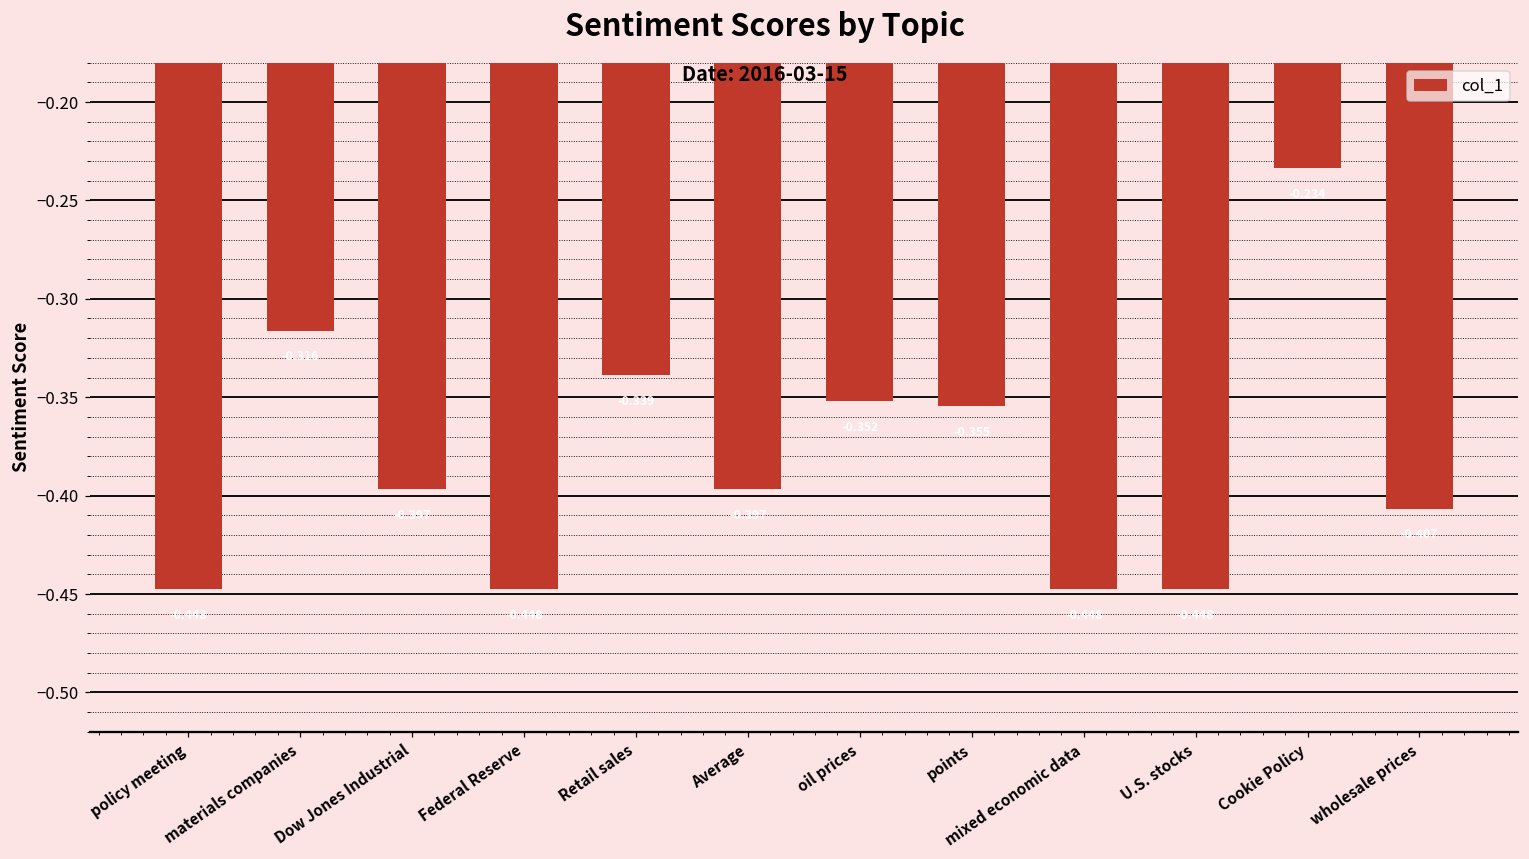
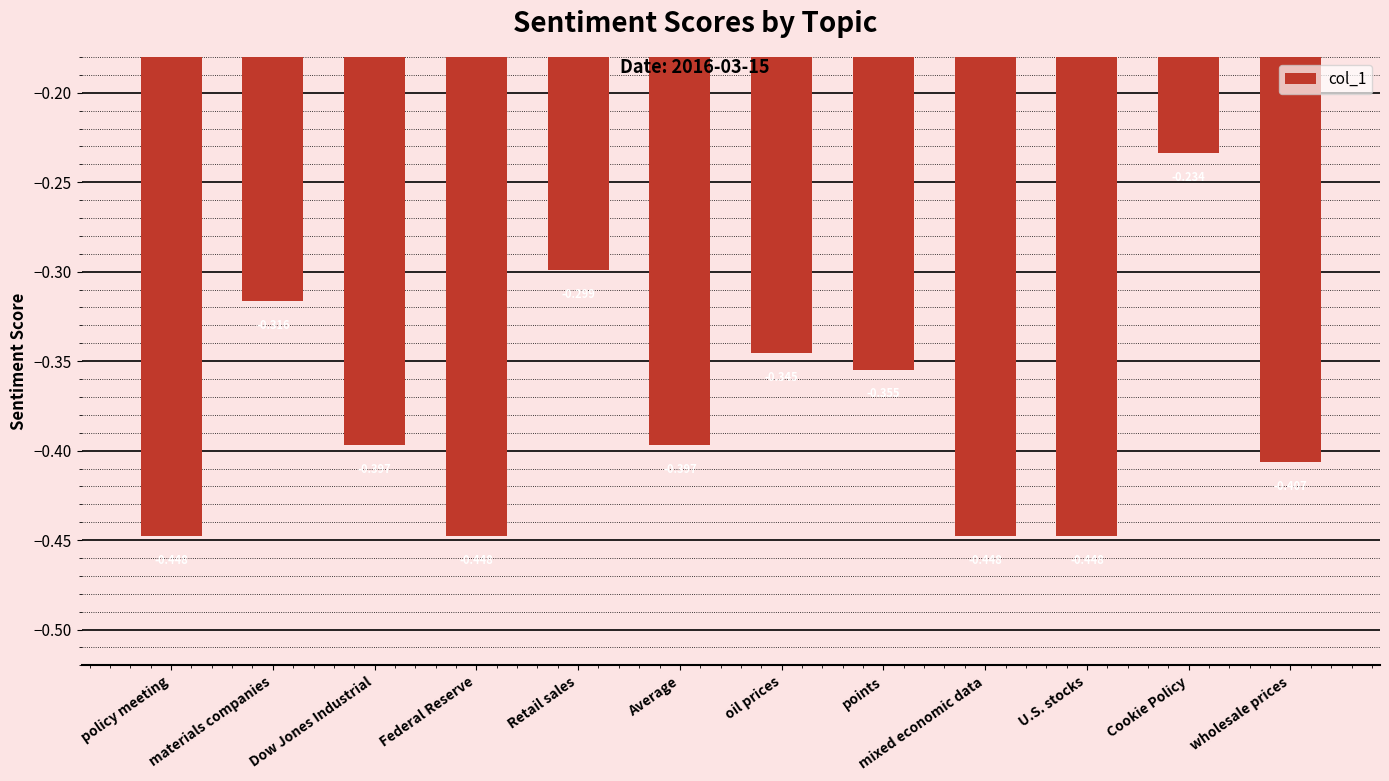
  {
    "policy meeting": -0.448,
    "materials companies": -0.316,
    "Dow Jones Industrial": -0.397,
    "Federal Reserve": -0.448,
-   "Retail sales": -0.339,
+   "Retail sales": -0.299,
    "Average": -0.397,
-   "oil prices": -0.352,
+   "oil prices": -0.345,
    "points": -0.355,
    "mixed economic data": -0.448,
    "U.S. stocks": -0.448,
    "Cookie Policy": -0.234,
    "wholesale prices": -0.407
  }
